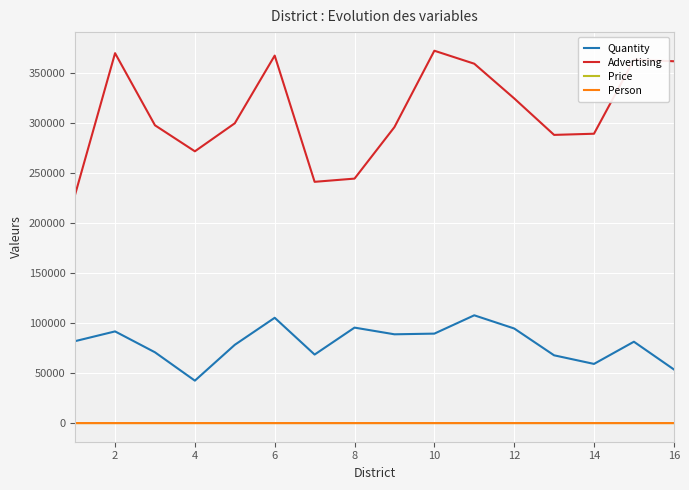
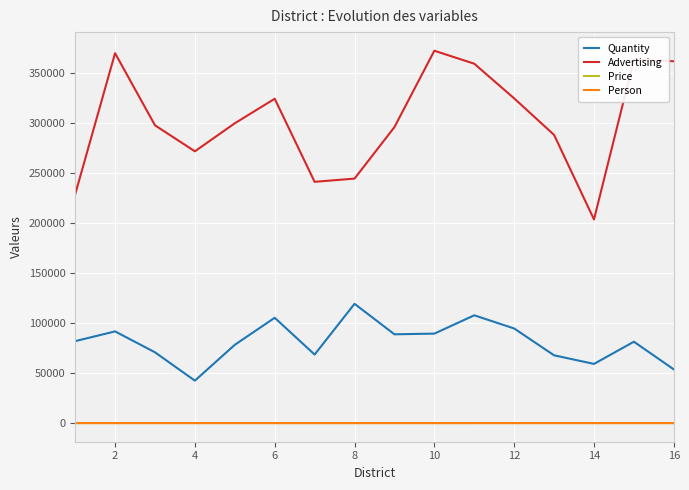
  {
    "Quantity": {
      "2": 90000,
      "4": 40000,
      "6": 110000,
-     "8": 100000,
+     "8": 120000,
      "10": 90000,
      "12": 90000,
      "14": 60000,
      "16": 50000
    },
    "Advertising": {
      "2": 370000,
      "4": 270000,
-     "6": 370000,
+     "6": 320000,
      "8": 240000,
      "10": 370000,
      "12": 320000,
-     "14": 290000,
+     "14": 200000,
      "16": 360000
    },
    "Person": {
      "2": 0,
      "4": 0,
      "6": 0,
      "8": 0,
      "10": 0,
      "12": 0,
      "14": 0,
      "16": 0
    }
  }
